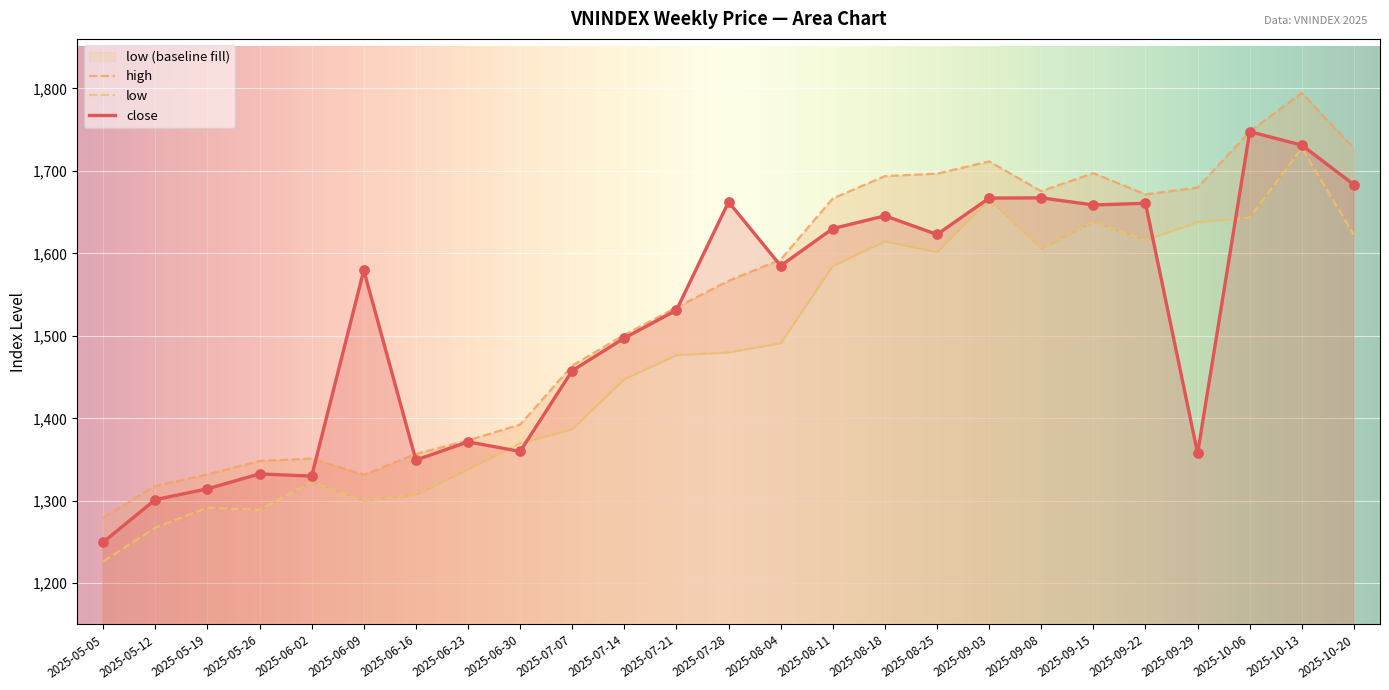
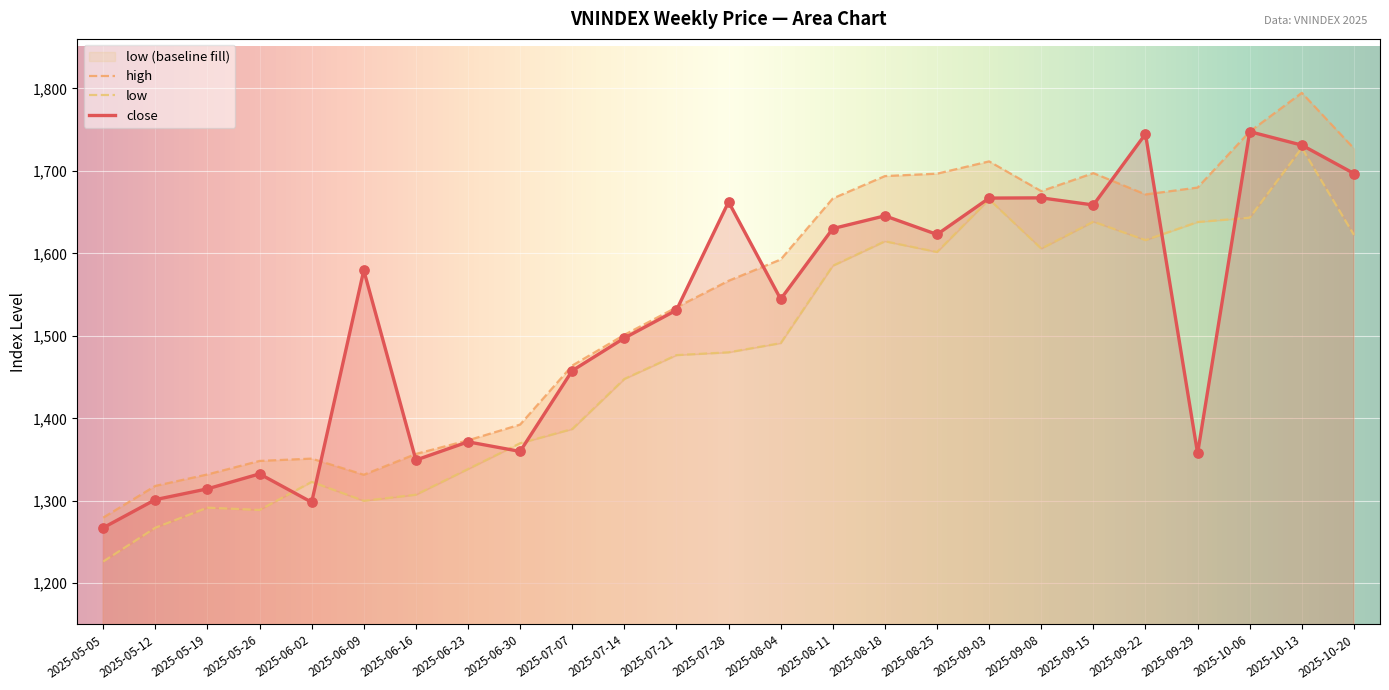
  {
    "close": {
-     "2025-05-05": "1,250",
+     "2025-05-05": "1,270",
      "2025-05-12": "1,300",
      "2025-05-19": "1,310",
      "2025-05-26": "1,330",
-     "2025-06-02": "1,330",
+     "2025-06-02": "1,300",
      "2025-06-09": "1,580",
      "2025-06-16": "1,350",
      "2025-06-30": "1,360",
      "2025-07-07": "1,460",
      "2025-07-14": "1,500",
      "2025-07-21": "1,530",
      "2025-07-28": "1,660",
-     "2025-08-04": "1,580",
+     "2025-08-04": "1,540",
      "2025-08-11": "1,630",
      "2025-08-18": "1,650",
      "2025-08-25": "1,620",
      "2025-09-08": "1,670",
      "2025-09-15": "1,660",
-     "2025-09-22": "1,660",
+     "2025-09-22": "1,740",
      "2025-09-29": "1,360",
      "2025-10-13": "1,730",
-     "2025-10-20": "1,680"
+     "2025-10-20": "1,700"
    }
  }
